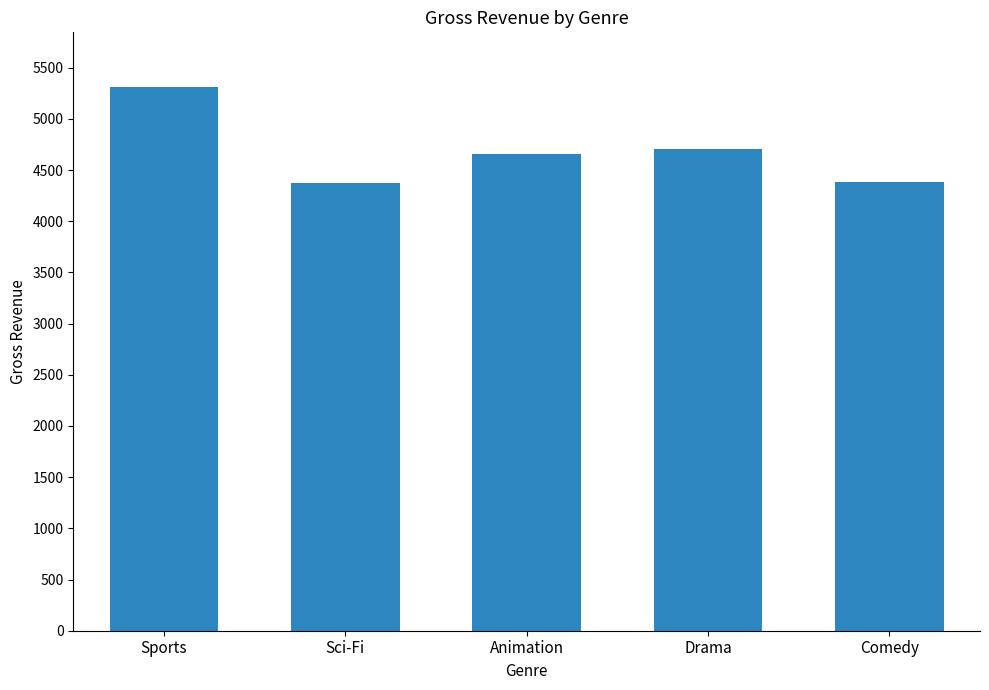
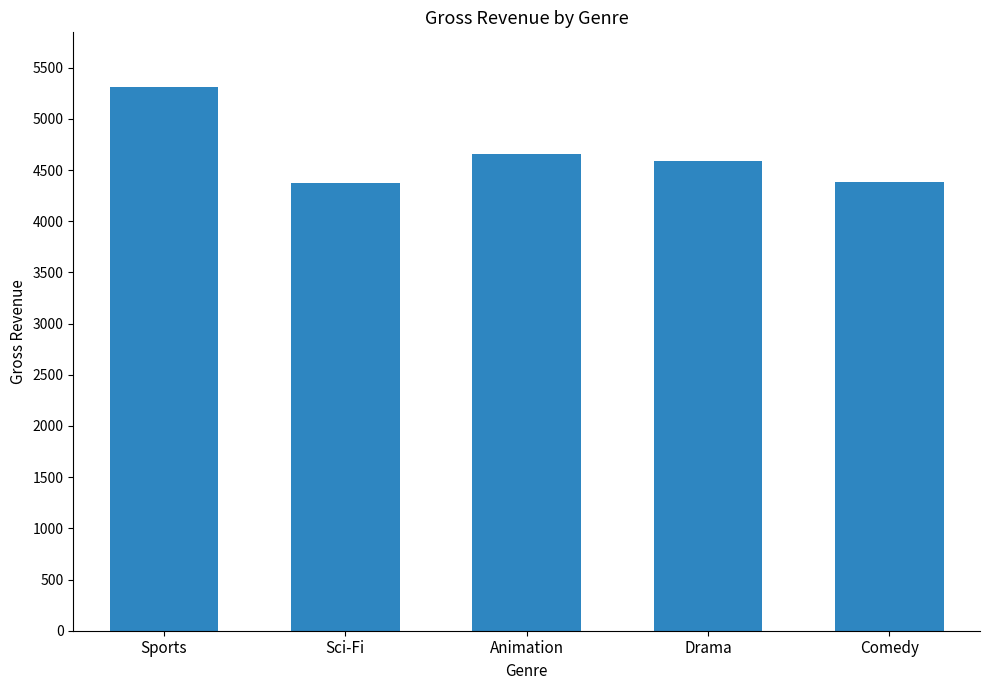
  {
    "Sports": 5310,
    "Sci-Fi": 4370,
    "Animation": 4660,
-   "Drama": 4700,
+   "Drama": 4590,
    "Comedy": 4380
  }
